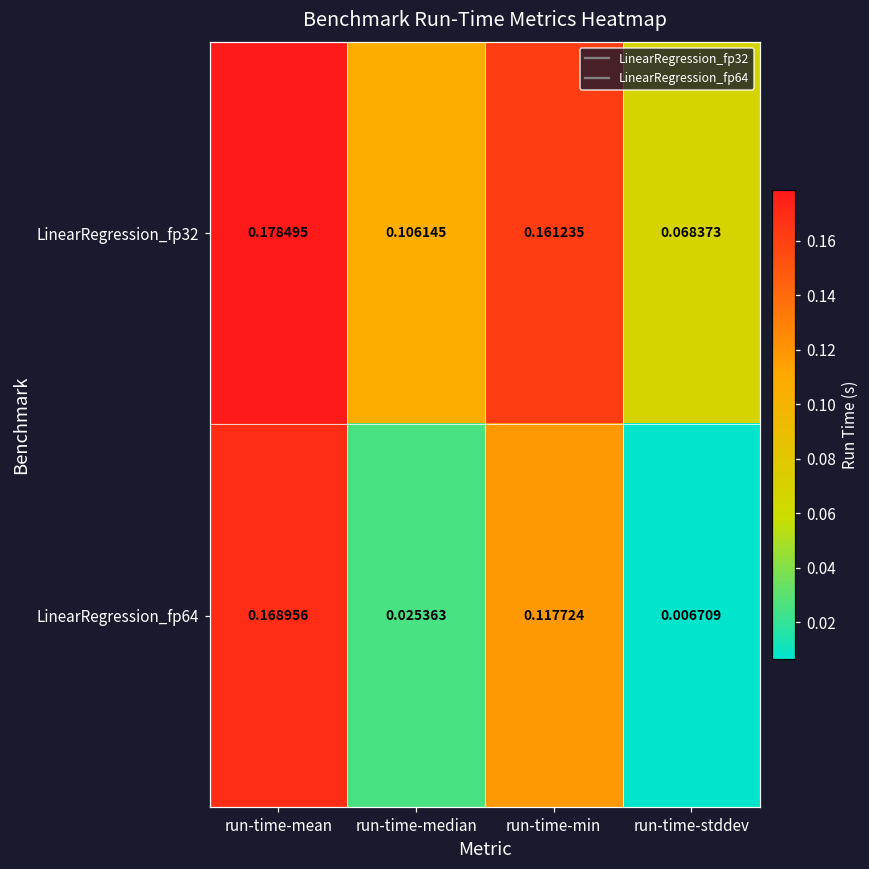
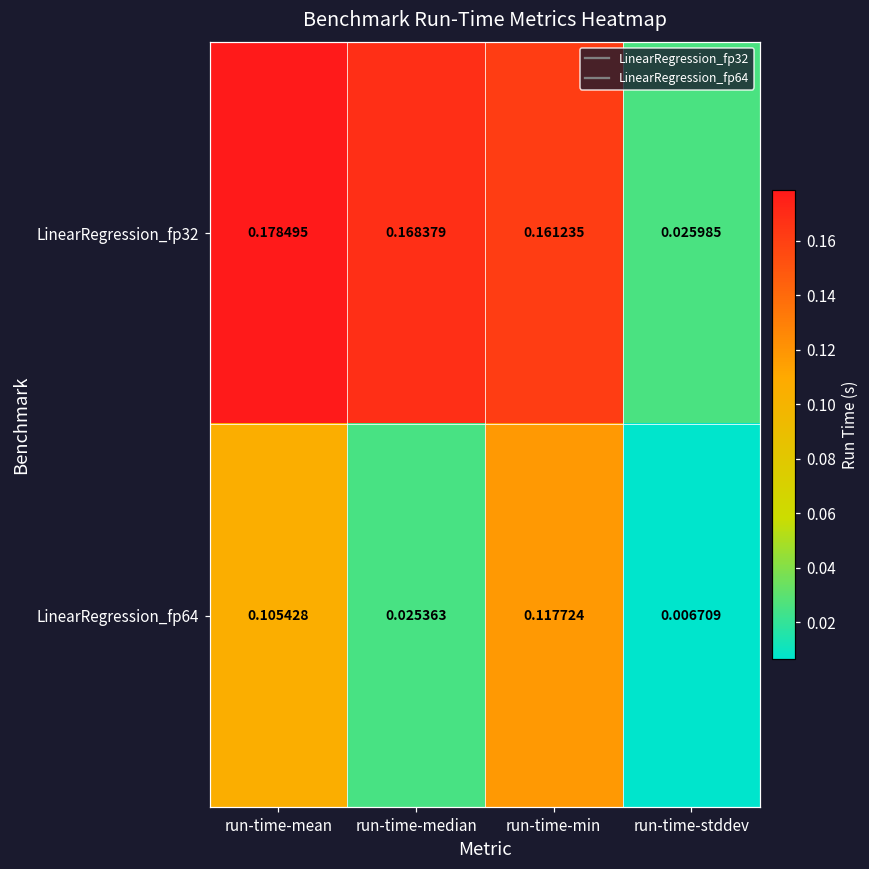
  {
    "LinearRegression_fp32": {
      "run-time-mean": 0.178495,
-     "run-time-median": 0.106145,
+     "run-time-median": 0.168379,
      "run-time-min": 0.161235,
-     "run-time-stddev": 0.068373
+     "run-time-stddev": 0.025985
    },
    "LinearRegression_fp64": {
-     "run-time-mean": 0.168956,
+     "run-time-mean": 0.105428,
      "run-time-median": 0.025363,
      "run-time-min": 0.117724,
      "run-time-stddev": 0.006709
    }
  }
